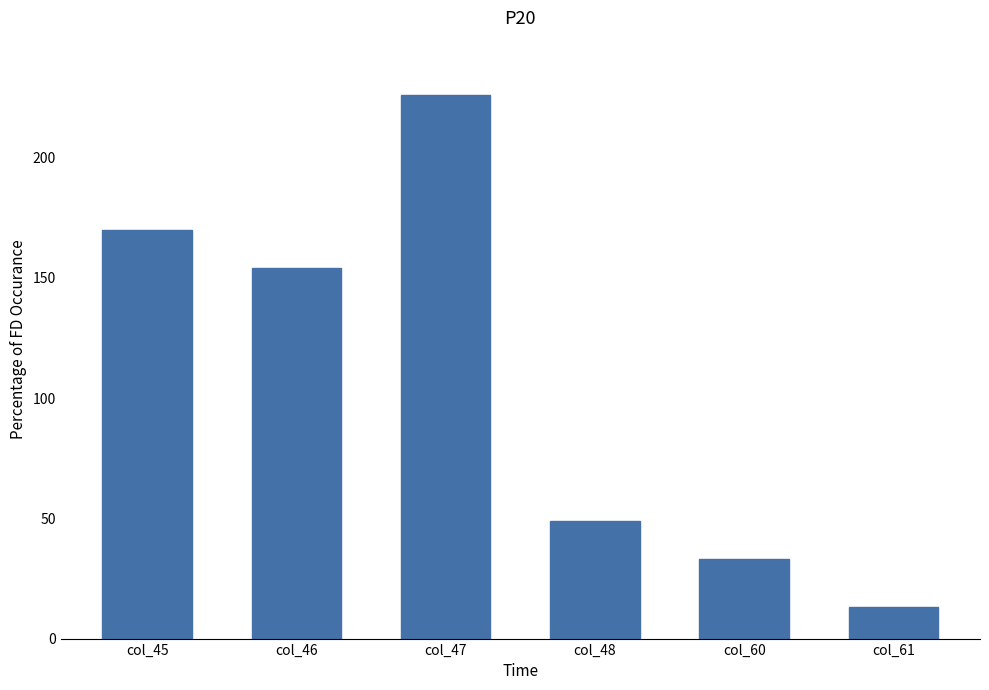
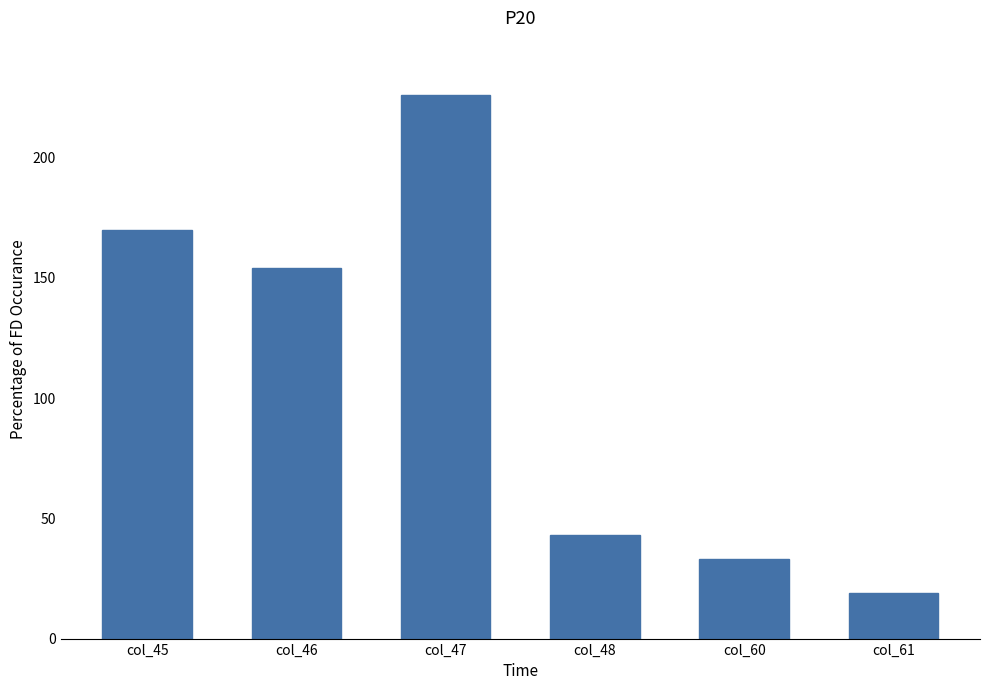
  {
    "col_45": 170,
    "col_46": 154,
    "col_47": 226,
-   "col_48": 49,
+   "col_48": 43,
    "col_60": 33,
-   "col_61": 13
+   "col_61": 19
  }
